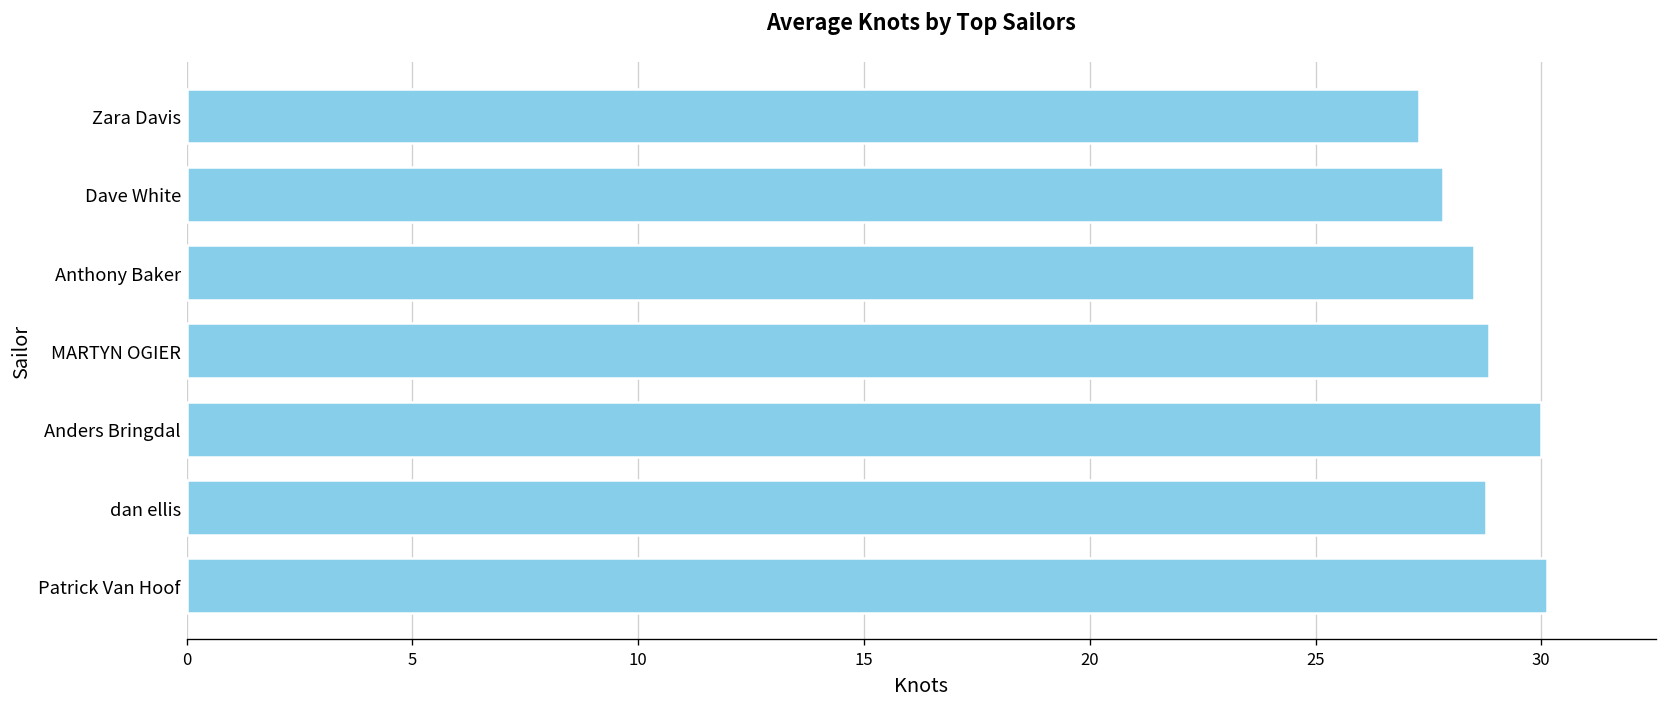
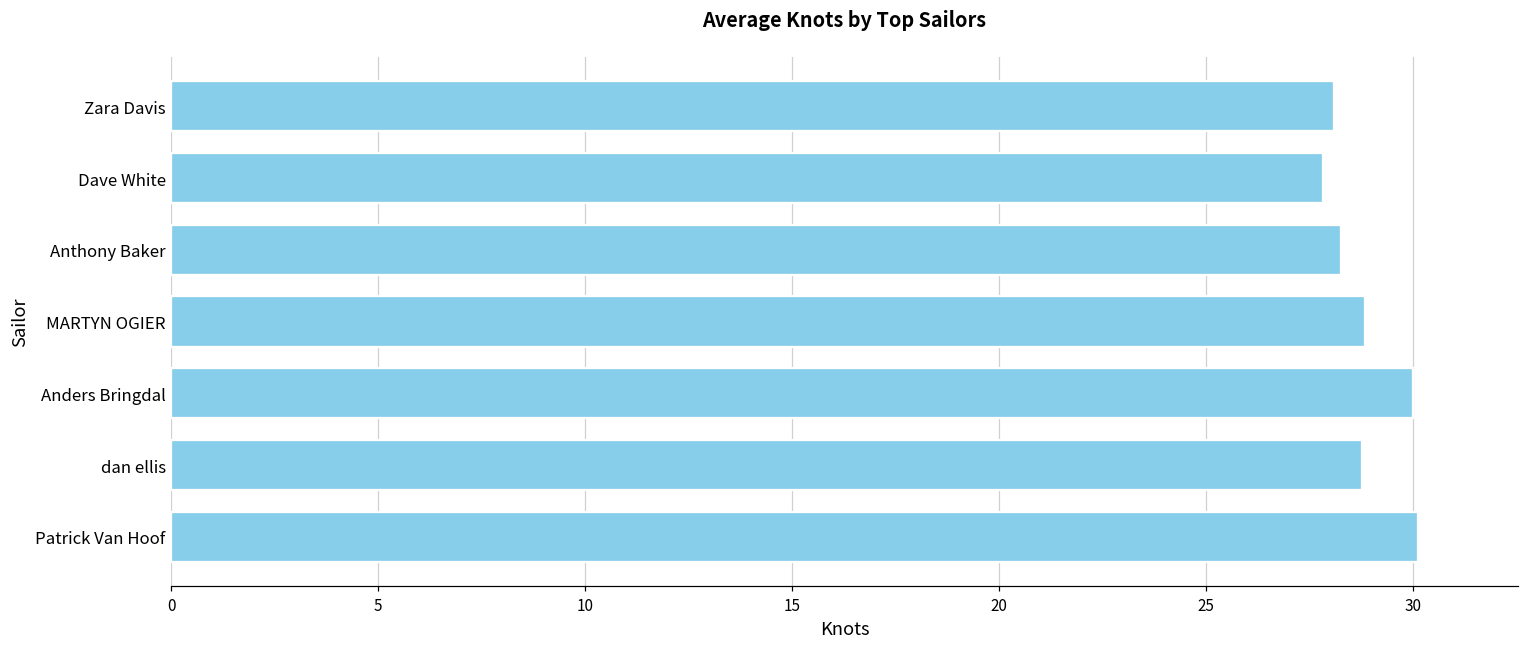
  {
-   "Zara Davis": 27.3,
+   "Zara Davis": 28.1,
    "Dave White": 27.8,
-   "Anthony Baker": 28.5,
+   "Anthony Baker": 28.3,
    "MARTYN OGIER": 28.8,
    "Anders Bringdal": 30.0,
    "dan ellis": 28.8,
    "Patrick Van Hoof": 30.1
  }
